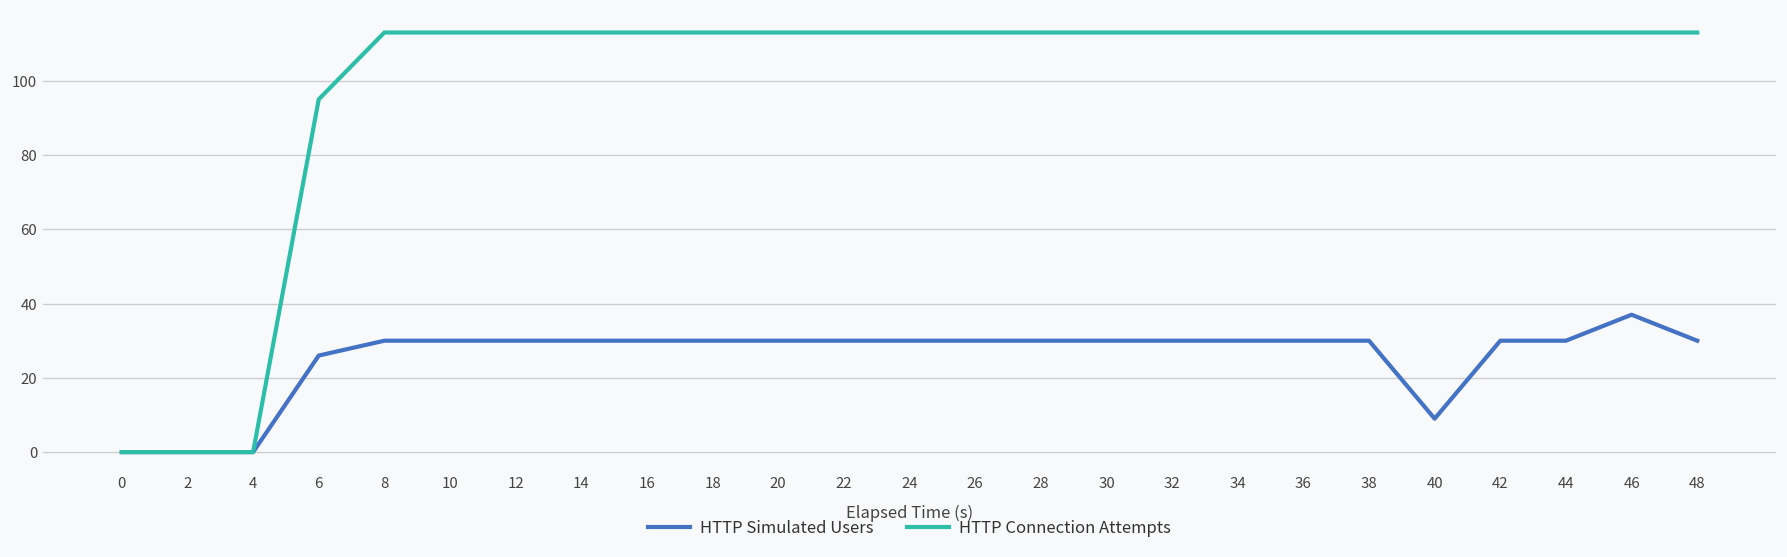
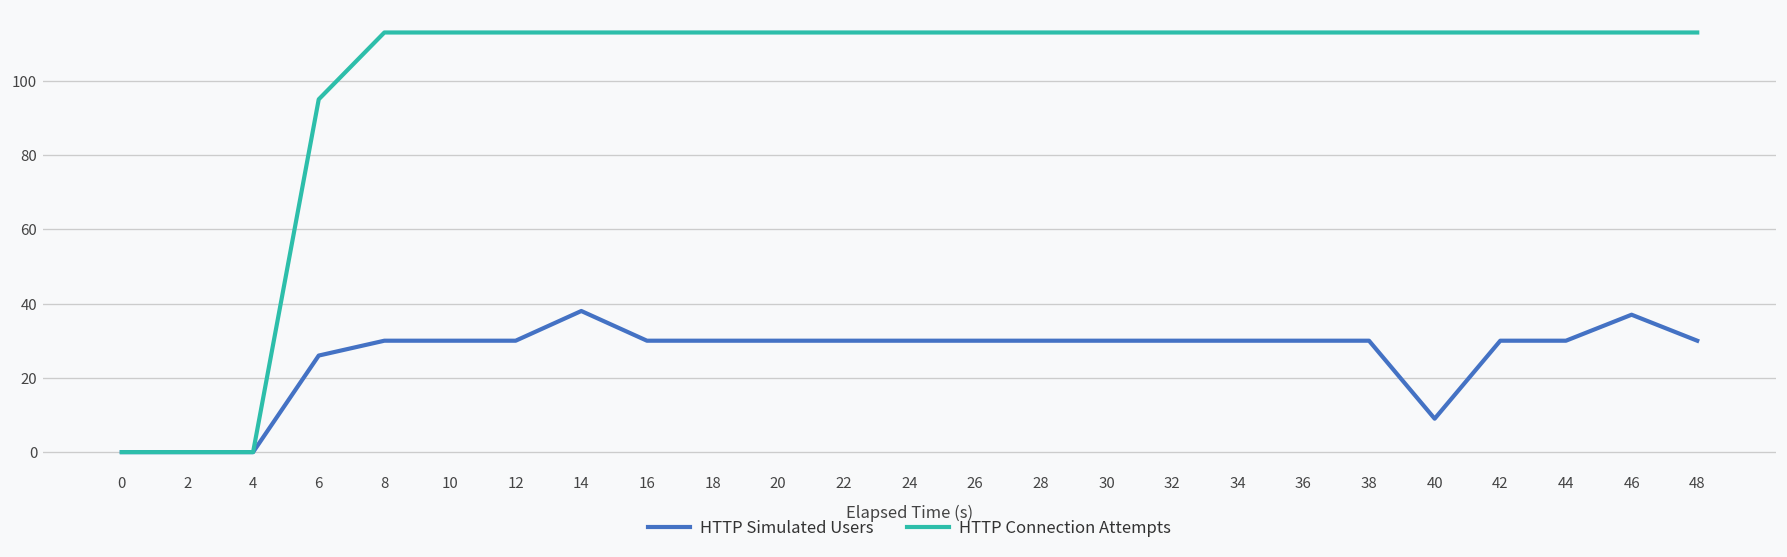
  {
    "HTTP Simulated Users": {
      "6": 26,
      "8": 30,
      "10": 30,
      "12": 30,
-     "14": 30,
+     "14": 38,
      "16": 30,
      "18": 30,
      "20": 30,
      "22": 30,
      "24": 30,
      "26": 30,
      "28": 30,
      "30": 30,
      "32": 30,
      "34": 30,
      "36": 30,
      "38": 30,
      "40": 9,
      "42": 30,
      "44": 30,
      "46": 37,
      "48": 30
    },
    "HTTP Connection Attempts": {
      "6": 95,
      "8": 113,
      "10": 113,
      "12": 113,
      "14": 113,
      "16": 113,
      "18": 113,
      "20": 113,
      "22": 113,
      "24": 113,
      "26": 113,
      "28": 113,
      "30": 113,
      "32": 113,
      "34": 113,
      "36": 113,
      "38": 113,
      "40": 113,
      "42": 113,
      "44": 113,
      "46": 113,
      "48": 113
    }
  }
